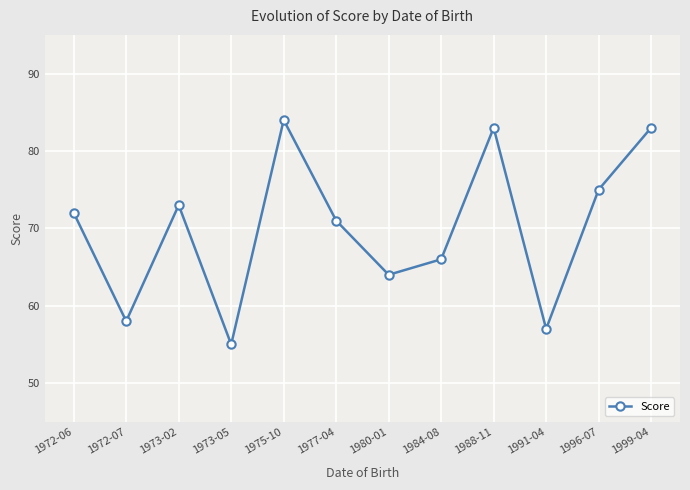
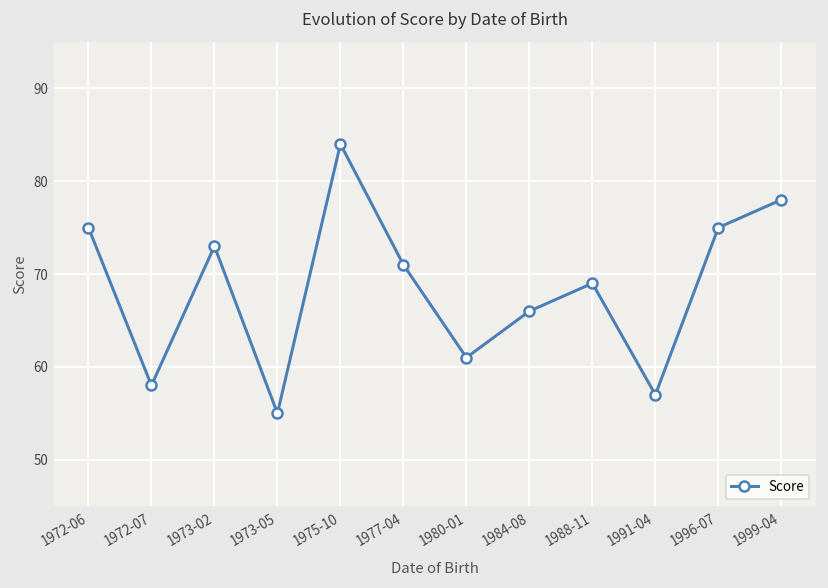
  {
-   "1972-06": 72,
+   "1972-06": 75,
    "1972-07": 58,
    "1973-02": 73,
    "1973-05": 55,
    "1975-10": 84,
    "1977-04": 71,
-   "1980-01": 64,
+   "1980-01": 61,
    "1984-08": 66,
-   "1988-11": 83,
+   "1988-11": 69,
    "1991-04": 57,
    "1996-07": 75,
-   "1999-04": 83
+   "1999-04": 78
  }
